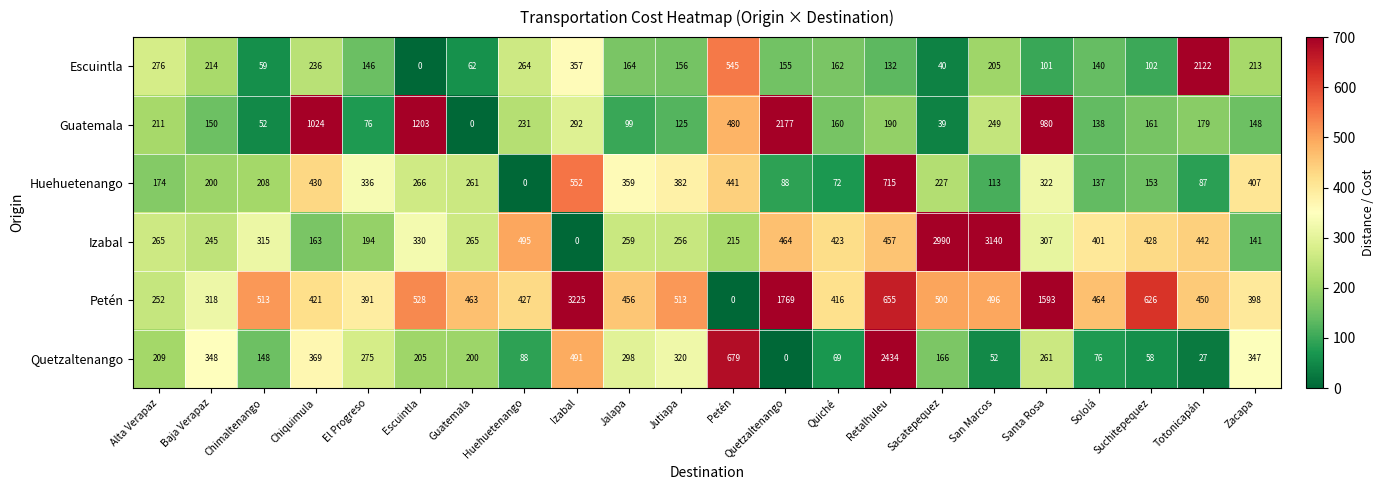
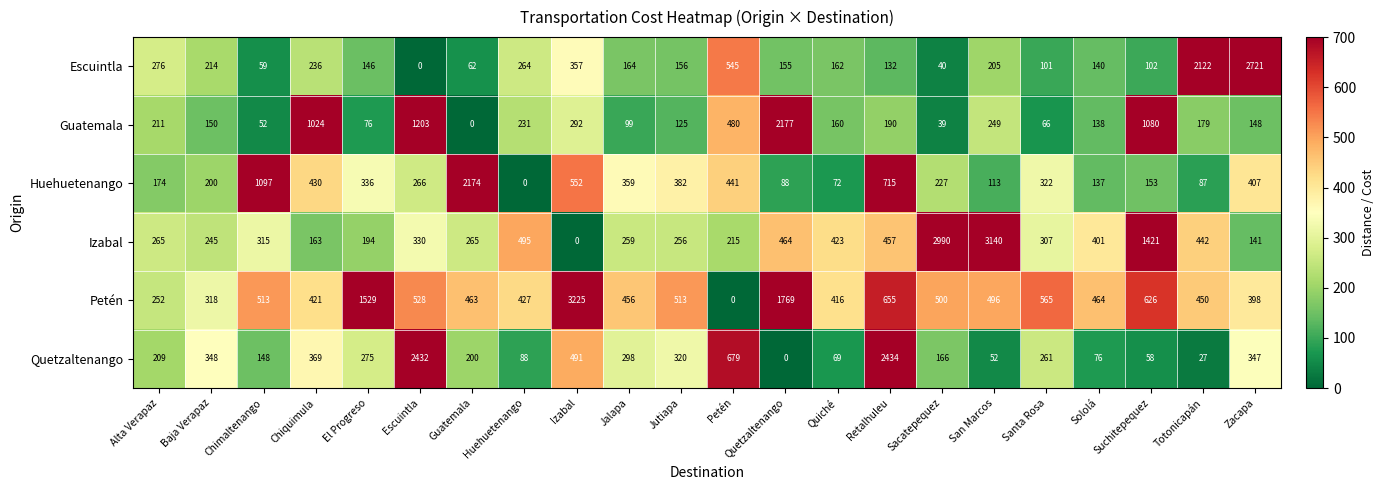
  {
    "Escuintla": {
      "Alta Verapaz": 276,
      "Baja Verapaz": 214,
      "Chimaltenango": 59,
      "Chiquimula": 236,
      "El Progreso": 146,
      "Escuintla": 0,
      "Guatemala": 62,
      "Huehuetenango": 264,
      "Izabal": 357,
      "Jalapa": 164,
      "Jutiapa": 156,
      "Petén": 545,
      "Quetzaltenango": 155,
      "Quiché": 162,
      "Retalhuleu": 132,
      "Sacatepequez": 40,
      "San Marcos": 205,
      "Santa Rosa": 101,
      "Sololá": 140,
      "Suchitepequez": 102,
      "Totonicapán": 2122,
-     "Zacapa": 213
+     "Zacapa": 2721
    },
    "Guatemala": {
      "Alta Verapaz": 211,
      "Baja Verapaz": 150,
      "Chimaltenango": 52,
      "Chiquimula": 1024,
      "El Progreso": 76,
      "Escuintla": 1203,
      "Guatemala": 0,
      "Huehuetenango": 231,
      "Izabal": 292,
      "Jalapa": 99,
      "Jutiapa": 125,
      "Petén": 480,
      "Quetzaltenango": 2177,
      "Quiché": 160,
      "Retalhuleu": 190,
      "Sacatepequez": 39,
      "San Marcos": 249,
-     "Santa Rosa": 980,
+     "Santa Rosa": 66,
      "Sololá": 138,
-     "Suchitepequez": 161,
+     "Suchitepequez": 1080,
      "Totonicapán": 179,
      "Zacapa": 148
    },
    "Huehuetenango": {
      "Alta Verapaz": 174,
      "Baja Verapaz": 200,
-     "Chimaltenango": 208,
+     "Chimaltenango": 1097,
      "Chiquimula": 430,
      "El Progreso": 336,
      "Escuintla": 266,
-     "Guatemala": 261,
+     "Guatemala": 2174,
      "Huehuetenango": 0,
      "Izabal": 552,
      "Jalapa": 359,
      "Jutiapa": 382,
      "Petén": 441,
      "Quetzaltenango": 88,
      "Quiché": 72,
      "Retalhuleu": 715,
      "Sacatepequez": 227,
      "San Marcos": 113,
      "Santa Rosa": 322,
      "Sololá": 137,
      "Suchitepequez": 153,
      "Totonicapán": 87,
      "Zacapa": 407
    },
    "Izabal": {
      "Alta Verapaz": 265,
      "Baja Verapaz": 245,
      "Chimaltenango": 315,
      "Chiquimula": 163,
      "El Progreso": 194,
      "Escuintla": 330,
      "Guatemala": 265,
      "Huehuetenango": 495,
      "Izabal": 0,
      "Jalapa": 259,
      "Jutiapa": 256,
      "Petén": 215,
      "Quetzaltenango": 464,
      "Quiché": 423,
      "Retalhuleu": 457,
      "Sacatepequez": 2990,
      "San Marcos": 3140,
      "Santa Rosa": 307,
      "Sololá": 401,
-     "Suchitepequez": 428,
+     "Suchitepequez": 1421,
      "Totonicapán": 442,
      "Zacapa": 141
    },
    "Petén": {
      "Alta Verapaz": 252,
      "Baja Verapaz": 318,
      "Chimaltenango": 513,
      "Chiquimula": 421,
-     "El Progreso": 391,
+     "El Progreso": 1529,
      "Escuintla": 528,
      "Guatemala": 463,
      "Huehuetenango": 427,
      "Izabal": 3225,
      "Jalapa": 456,
      "Jutiapa": 513,
      "Petén": 0,
      "Quetzaltenango": 1769,
      "Quiché": 416,
      "Retalhuleu": 655,
      "Sacatepequez": 500,
      "San Marcos": 496,
-     "Santa Rosa": 1593,
+     "Santa Rosa": 565,
      "Sololá": 464,
      "Suchitepequez": 626,
      "Totonicapán": 450,
      "Zacapa": 398
    },
    "Quetzaltenango": {
      "Alta Verapaz": 209,
      "Baja Verapaz": 348,
      "Chimaltenango": 148,
      "Chiquimula": 369,
      "El Progreso": 275,
-     "Escuintla": 205,
+     "Escuintla": 2432,
      "Guatemala": 200,
      "Huehuetenango": 88,
      "Izabal": 491,
      "Jalapa": 298,
      "Jutiapa": 320,
      "Petén": 679,
      "Quetzaltenango": 0,
      "Quiché": 69,
      "Retalhuleu": 2434,
      "Sacatepequez": 166,
      "San Marcos": 52,
      "Santa Rosa": 261,
      "Sololá": 76,
      "Suchitepequez": 58,
      "Totonicapán": 27,
      "Zacapa": 347
    }
  }
